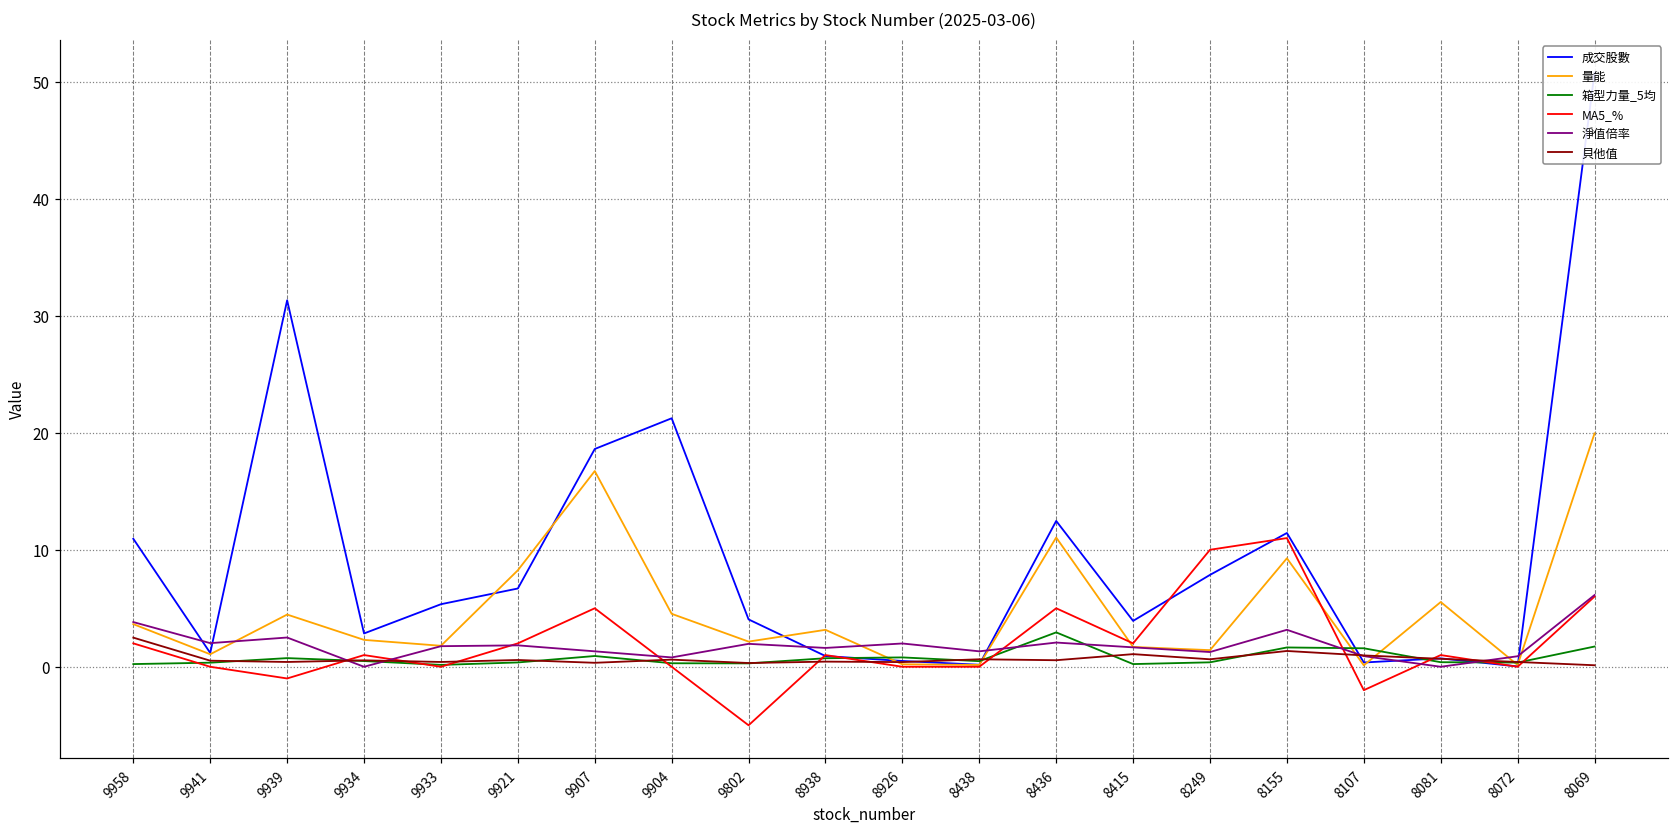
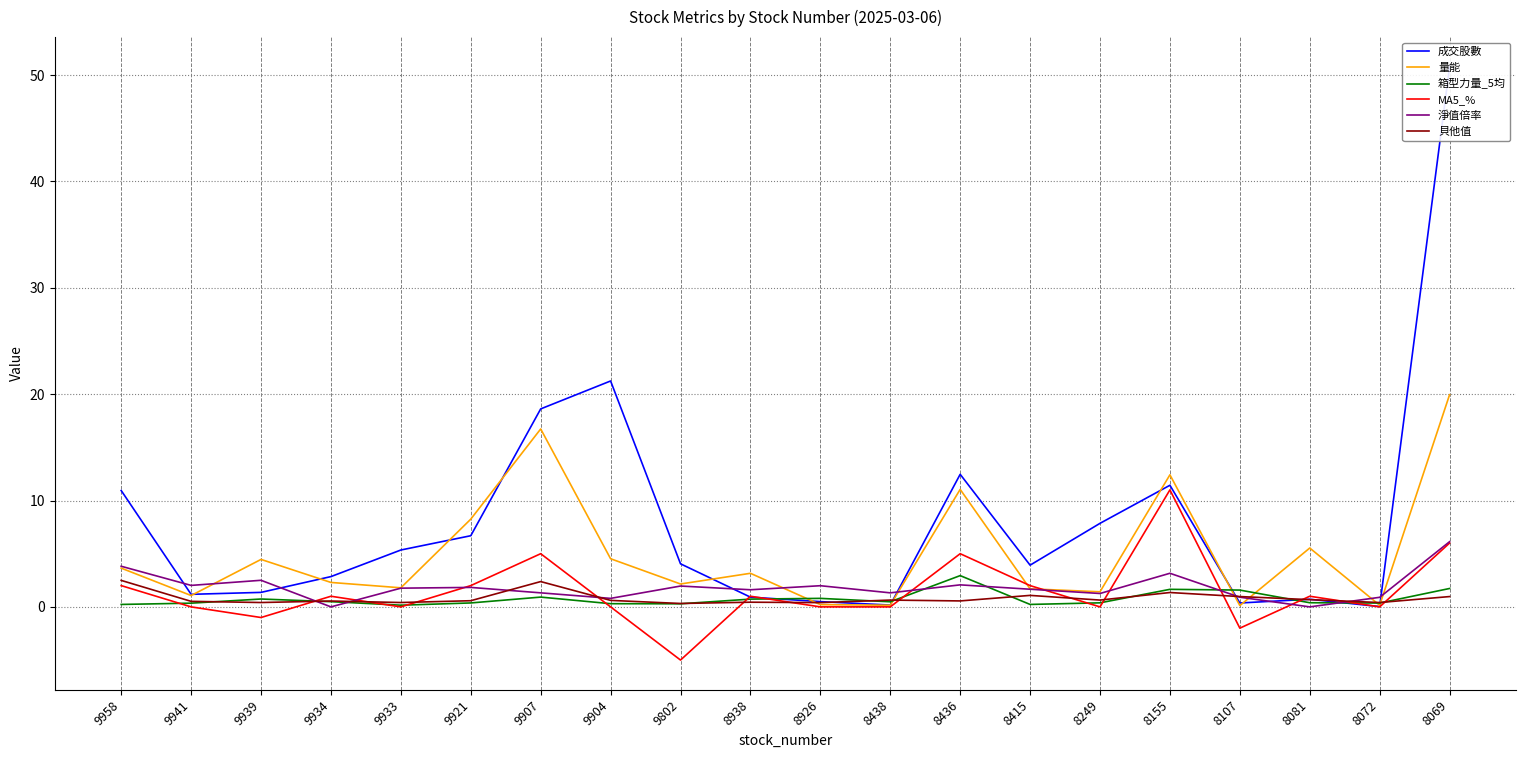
  {
    "成交股數": {
      "9958": 10.9,
-     "9939": 31.3,
+     "9939": 1.4,
      "9934": 2.8,
      "9933": 5.3,
      "9921": 6.7,
      "9907": 18.6,
      "9904": 21.2,
      "9802": 4.0,
      "8436": 12.5,
      "8415": 3.9,
      "8249": 7.9,
      "8155": 11.4,
      "8107": 0.4
    },
    "量能": {
      "9939": 4.5,
      "9934": 2.3,
      "9921": 8.2,
      "9907": 16.7,
      "9904": 4.5,
      "8938": 3.2,
      "8436": 11.0,
-     "8155": 9.3,
+     "8155": 12.4,
      "8107": 0.1,
      "8081": 5.5,
      "8069": 19.9
    },
    "箱型力量_5均": {
      "9958": 0.2,
      "9939": 0.7,
      "9907": 0.9,
      "9904": 0.3,
      "8926": 0.8,
      "8436": 2.9,
      "8415": 0.2,
      "8249": 0.4,
      "8155": 1.7,
      "8107": 1.6,
      "8081": 0.4,
      "8069": 1.7
    },
    "MA5_%": {
      "9958": 2.0,
      "9941": 0.0,
      "9939": -1.0,
      "9934": 1.0,
      "9907": 5.0,
      "9904": 0.0,
      "9802": -5.0,
      "8436": 5.0,
      "8415": 2.0,
-     "8249": 10.0,
+     "8249": 0.0,
      "8155": 11.0,
      "8107": -2.0,
      "8081": 1.0
    },
    "淨值倍率": {
      "9941": 2.0,
      "9939": 2.5,
      "9934": 0.0,
      "9907": 1.3,
      "8938": 1.6,
      "8926": 2.0,
      "8438": 1.3,
      "8436": 2.1,
      "8155": 3.2,
      "8081": 0.0,
      "8072": 0.9
    },
    "貝他值": {
      "9958": 2.5,
      "9939": 0.4,
      "9933": 0.4,
-     "9907": 0.3,
+     "9907": 2.4,
      "8938": 0.4,
      "8436": 0.6,
      "8415": 1.1,
      "8249": 0.6,
      "8155": 1.4,
-     "8069": 0.1
+     "8069": 1.0
    }
  }
